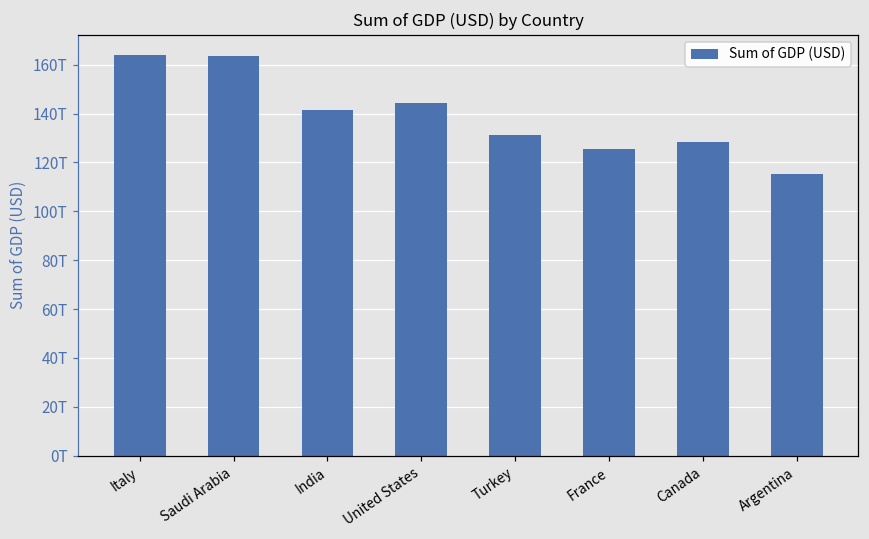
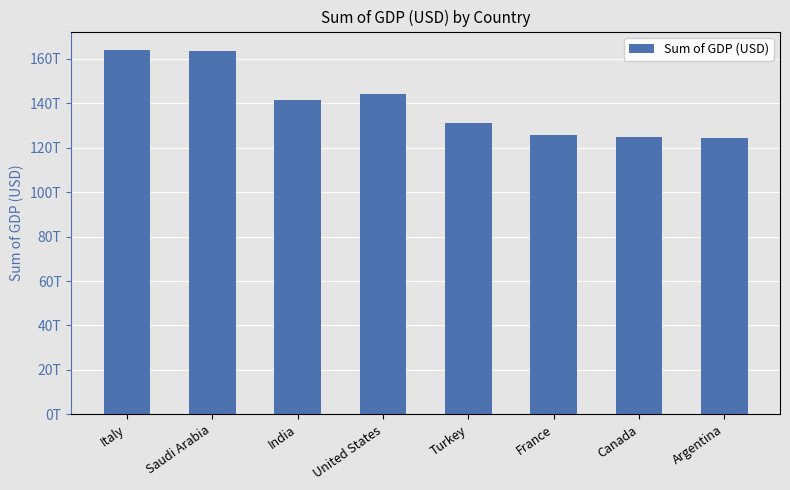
  {
    "Italy": "164T",
    "Saudi Arabia": "164T",
    "India": "142T",
    "United States": "144T",
    "Turkey": "131T",
    "France": "126T",
-   "Canada": "128T",
-   "Argentina": "115T"
+   "Canada": "125T",
+   "Argentina": "124T"
  }
